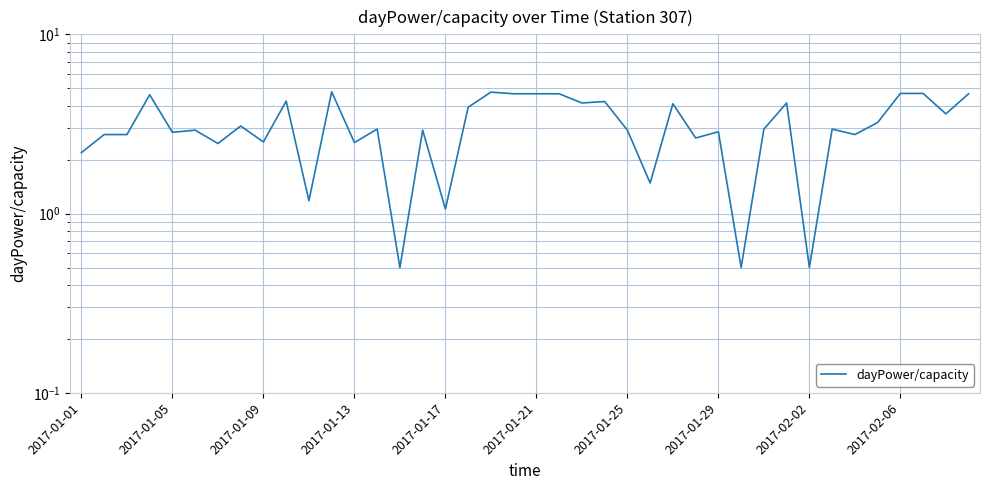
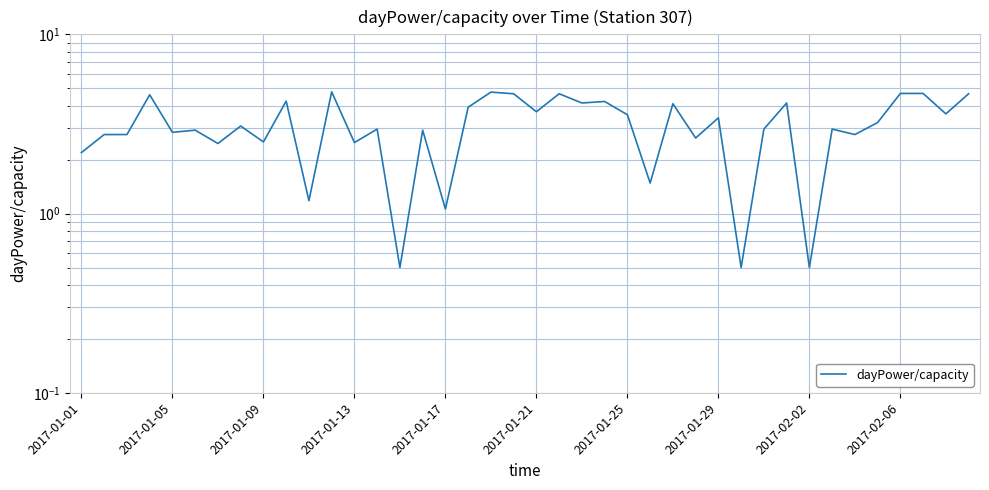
  {
    "2017-01-01": 2.2,
    "2017-01-05": 2.8,
    "2017-01-09": 2.5,
    "2017-01-13": 2.5,
    "2017-01-17": 1.1,
-   "2017-01-21": 4.7,
-   "2017-01-25": 2.9,
-   "2017-01-29": 2.9,
+   "2017-01-21": 3.7,
+   "2017-01-25": 3.6,
+   "2017-01-29": 3.4,
    "2017-02-02": 0.5,
    "2017-02-06": 4.7
  }
